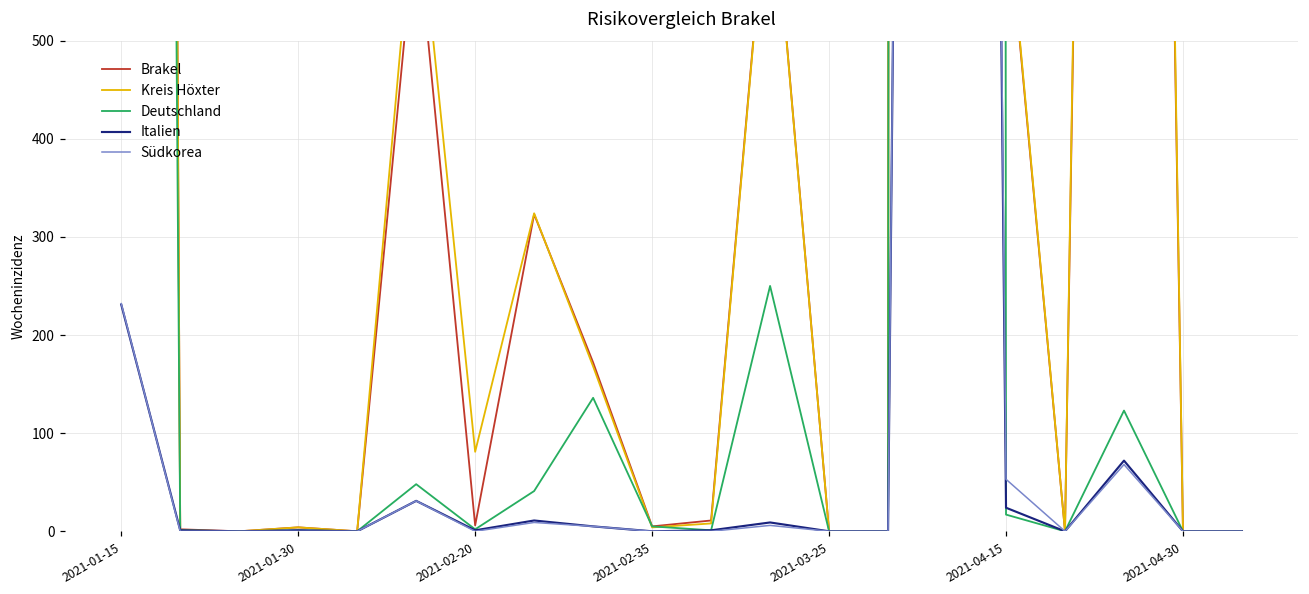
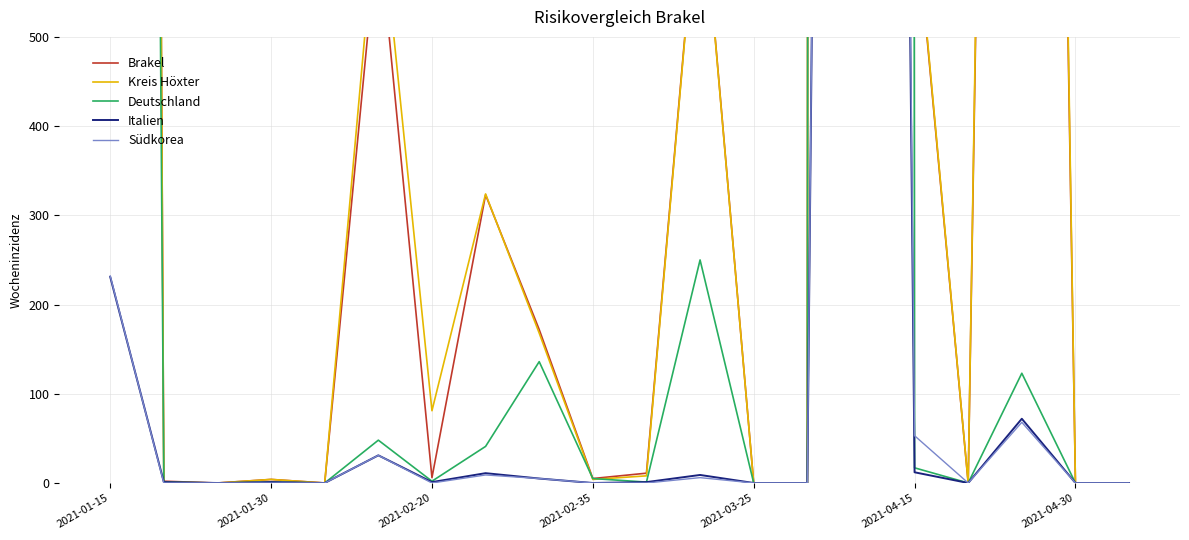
  {
    "Brakel": {
      "2021-02-20": 10
    },
    "Kreis Höxter": {
      "2021-02-20": 80
    },
    "Deutschland": {
      "2021-04-15": 20
    },
    "Italien": {
-     "2021-04-15": 20
+     "2021-04-15": 10
    },
    "Südkorea": {
      "2021-04-15": 50
    }
  }
